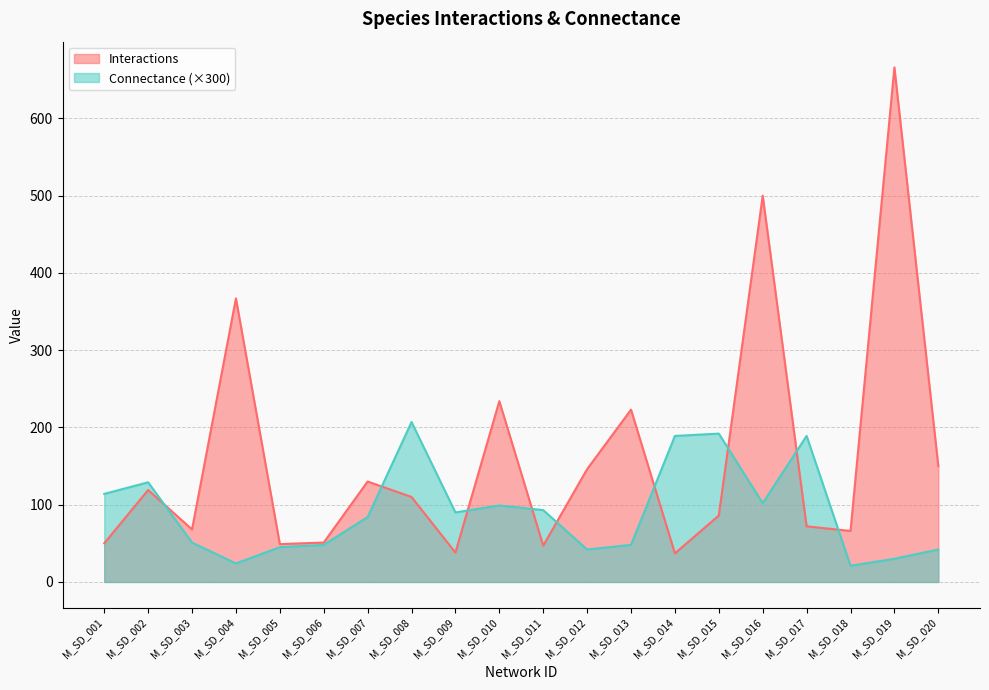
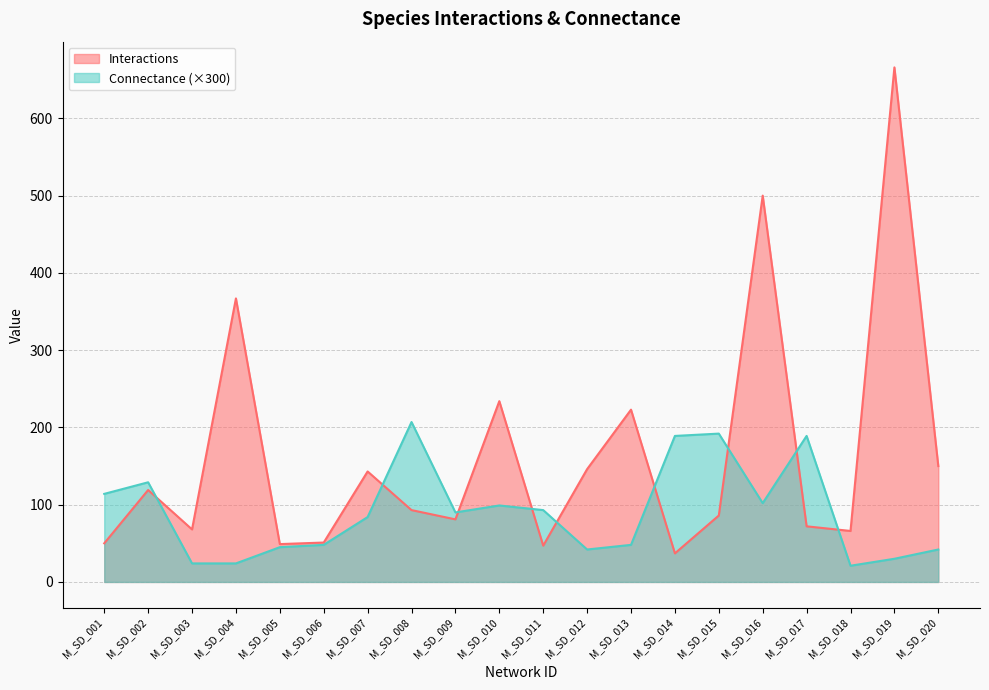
  {
    "Interactions": {
      "M_SD_001": 50,
      "M_SD_002": 120,
      "M_SD_003": 70,
      "M_SD_004": 370,
      "M_SD_005": 50,
-     "M_SD_007": 130,
-     "M_SD_008": 110,
-     "M_SD_009": 40,
+     "M_SD_007": 140,
+     "M_SD_008": 90,
+     "M_SD_009": 80,
      "M_SD_010": 230,
      "M_SD_011": 50,
      "M_SD_012": 150,
      "M_SD_013": 220,
      "M_SD_014": 40,
      "M_SD_015": 90,
      "M_SD_016": 500,
      "M_SD_017": 70,
      "M_SD_018": 70,
      "M_SD_019": 670,
      "M_SD_020": 150
    },
    "Connectance (×300)": {
      "M_SD_001": 110,
      "M_SD_002": 130,
-     "M_SD_003": 50,
+     "M_SD_003": 20,
      "M_SD_004": 20,
      "M_SD_005": 50,
      "M_SD_007": 80,
      "M_SD_008": 210,
      "M_SD_009": 90,
      "M_SD_010": 100,
      "M_SD_011": 90,
      "M_SD_012": 40,
      "M_SD_013": 50,
      "M_SD_014": 190,
      "M_SD_015": 190,
      "M_SD_016": 100,
      "M_SD_017": 190,
      "M_SD_018": 20,
      "M_SD_019": 30,
      "M_SD_020": 40
    }
  }
